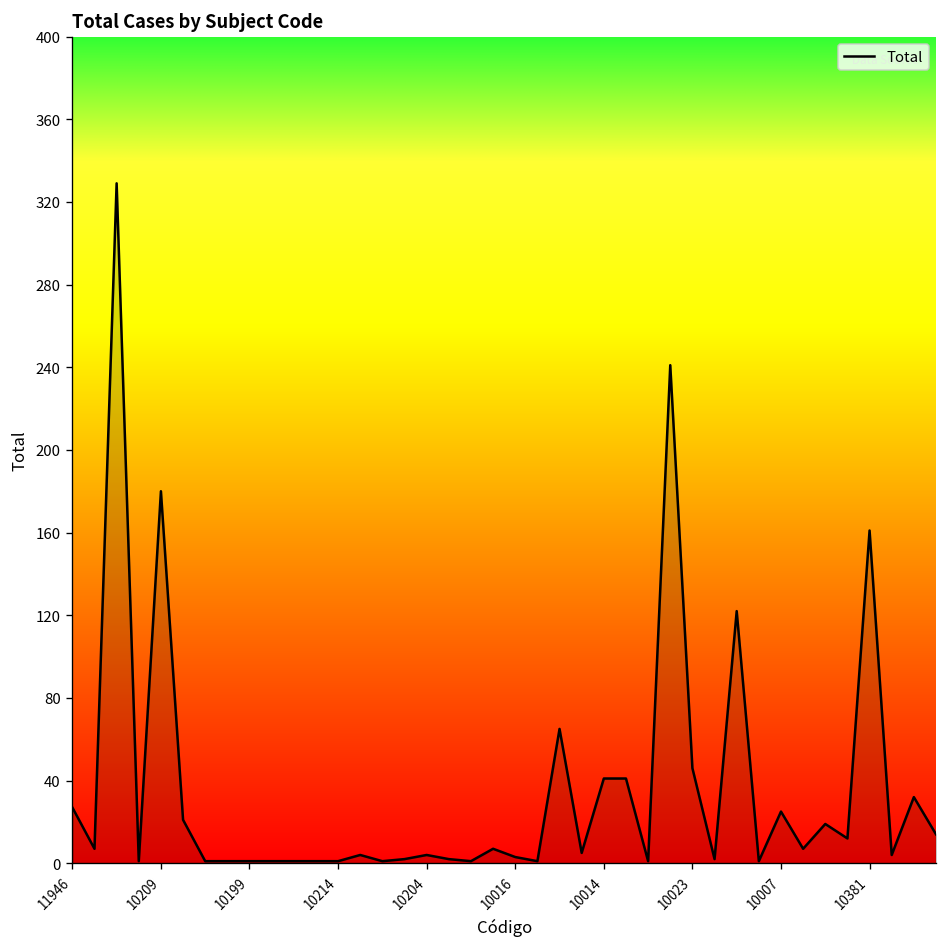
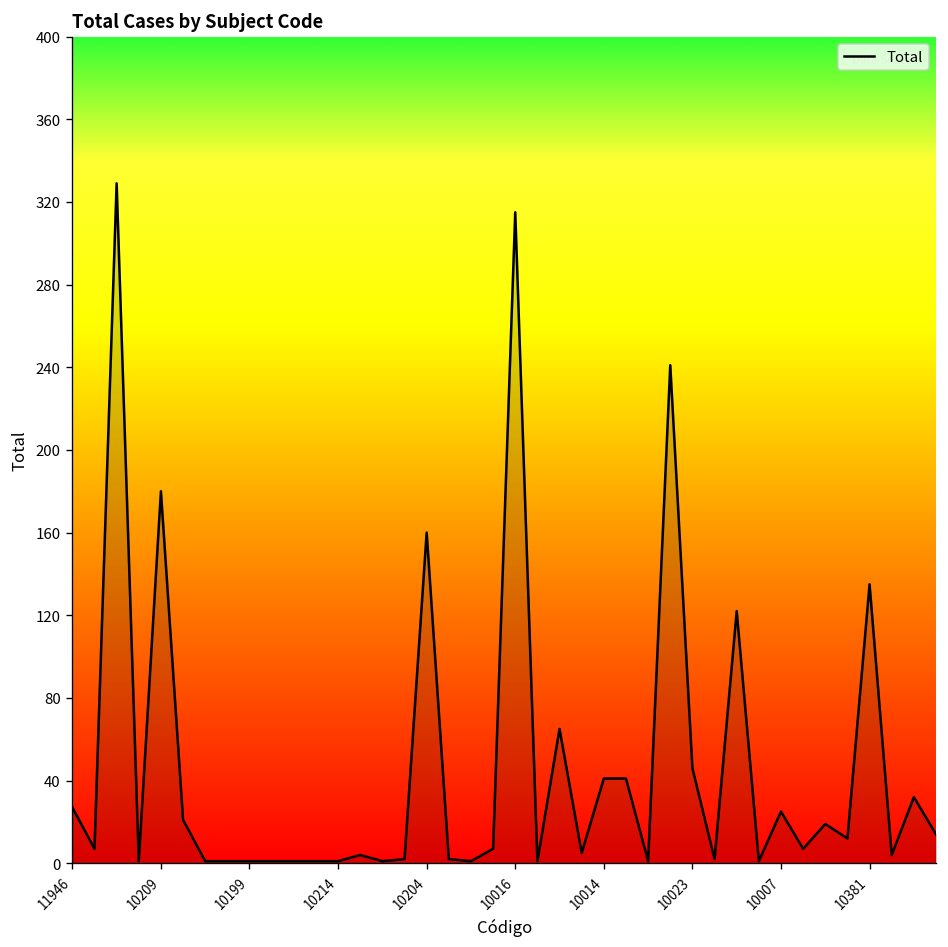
  {
    "11946": 27,
    "10209": 180,
    "10199": 1,
    "10214": 1,
-   "10204": 4,
-   "10016": 3,
+   "10204": 160,
+   "10016": 315,
    "10014": 41,
    "10023": 46,
    "10007": 25,
-   "10381": 161
+   "10381": 135
  }
